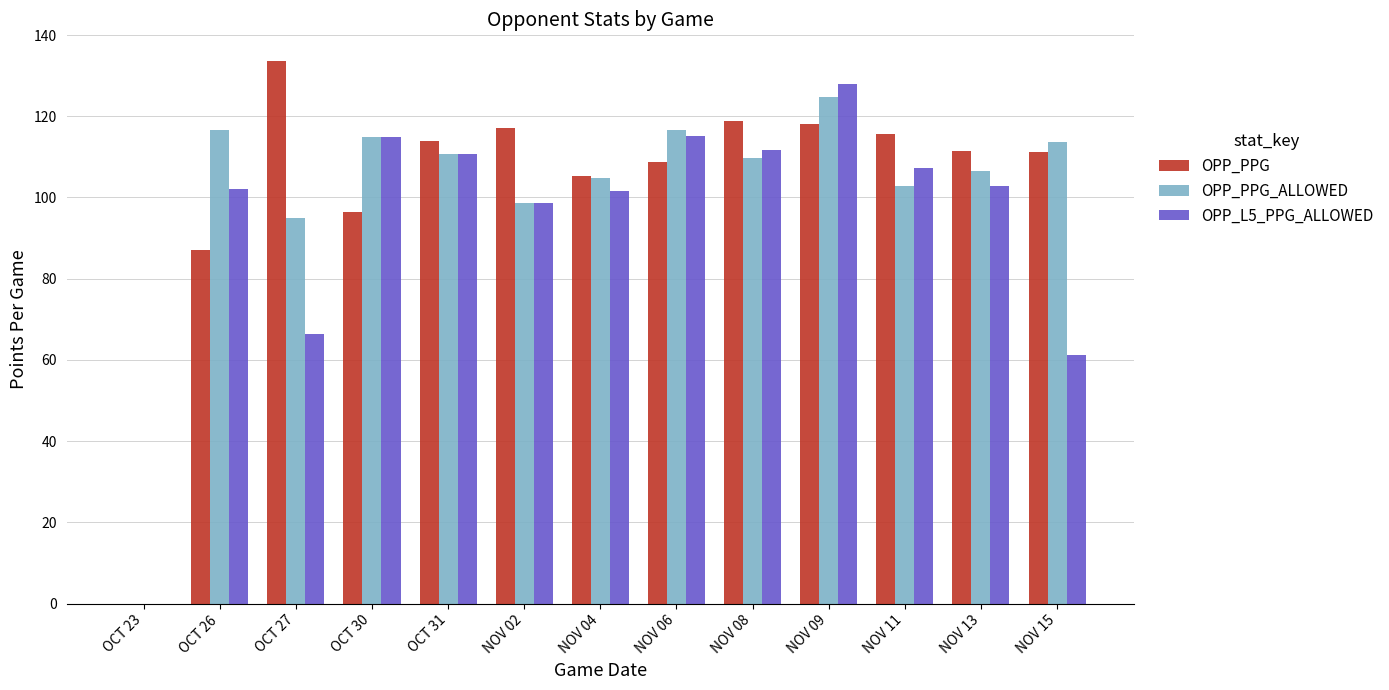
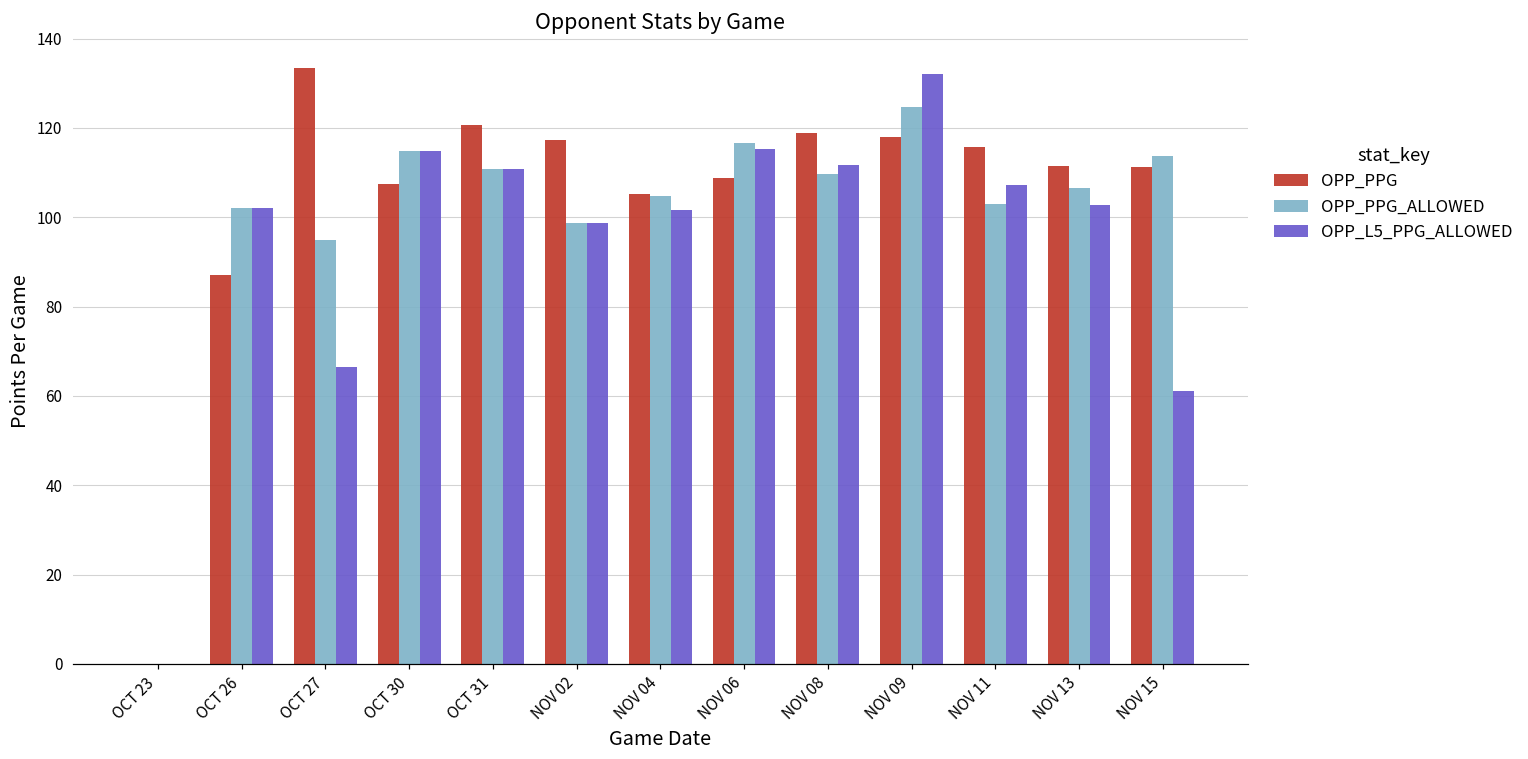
  {
    "OPP_PPG": {
      "OCT 23": 0,
      "OCT 26": 87,
      "OCT 27": 134,
-     "OCT 30": 96,
-     "OCT 31": 114,
+     "OCT 30": 108,
+     "OCT 31": 121,
      "NOV 02": 117,
      "NOV 04": 105,
      "NOV 06": 109,
      "NOV 08": 119,
      "NOV 09": 118,
      "NOV 11": 116,
      "NOV 13": 111,
      "NOV 15": 111
    },
    "OPP_PPG_ALLOWED": {
      "OCT 23": 0,
-     "OCT 26": 117,
+     "OCT 26": 102,
      "OCT 27": 95,
      "OCT 30": 115,
      "OCT 31": 111,
      "NOV 02": 99,
      "NOV 04": 105,
      "NOV 06": 117,
      "NOV 08": 110,
      "NOV 09": 125,
      "NOV 11": 103,
      "NOV 13": 107,
      "NOV 15": 114
    },
    "OPP_L5_PPG_ALLOWED": {
      "OCT 23": 0,
      "OCT 26": 102,
      "OCT 27": 67,
      "OCT 30": 115,
      "OCT 31": 111,
      "NOV 02": 99,
      "NOV 04": 102,
      "NOV 06": 115,
      "NOV 08": 112,
-     "NOV 09": 128,
+     "NOV 09": 132,
      "NOV 11": 107,
      "NOV 13": 103,
      "NOV 15": 61
    }
  }
